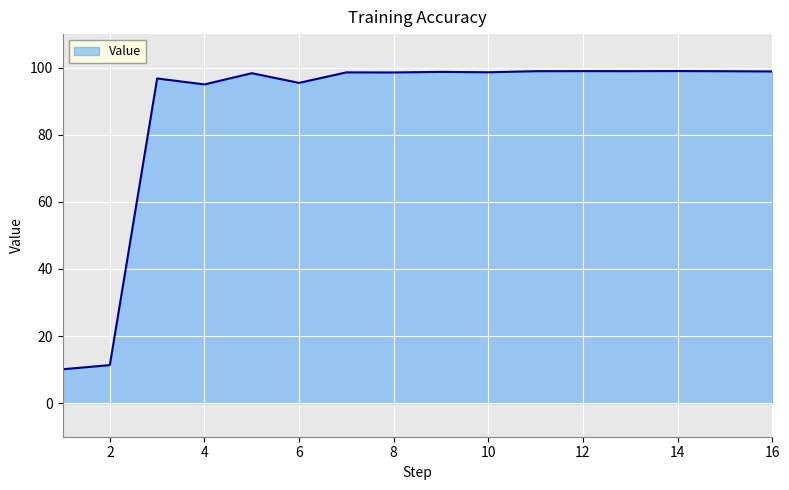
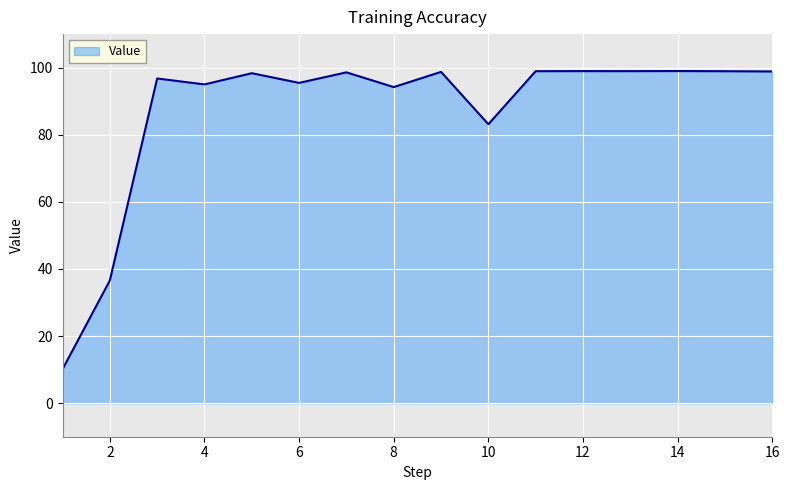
  {
-   "2": 11,
+   "2": 37,
    "4": 95,
    "6": 95,
-   "8": 99,
-   "10": 99,
+   "8": 94,
+   "10": 83,
    "12": 99,
    "14": 99,
    "16": 99
  }
